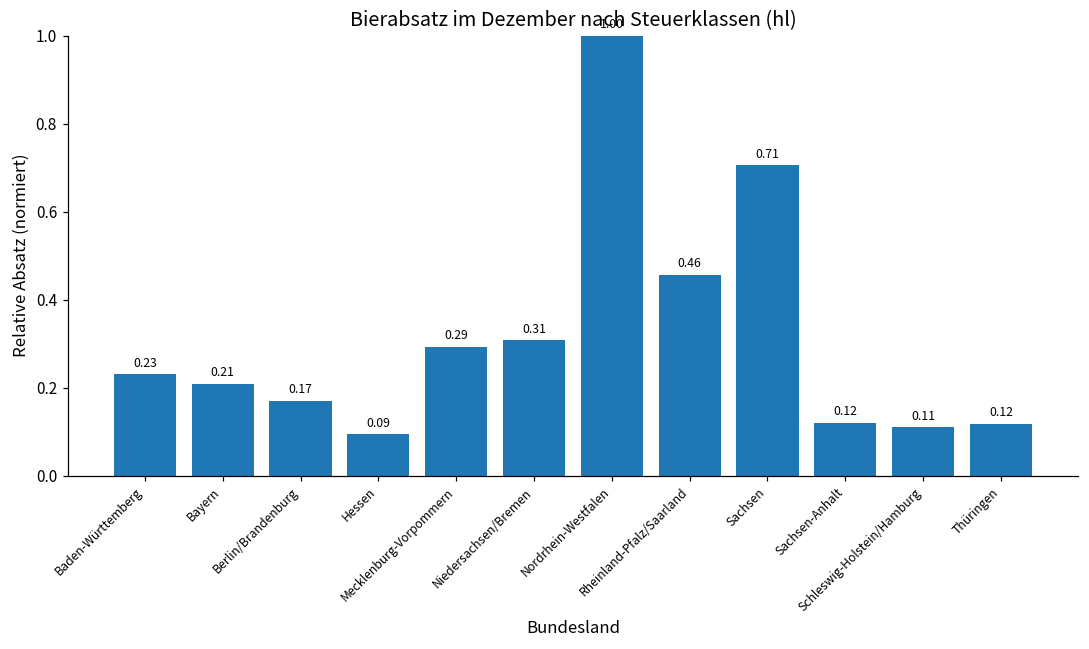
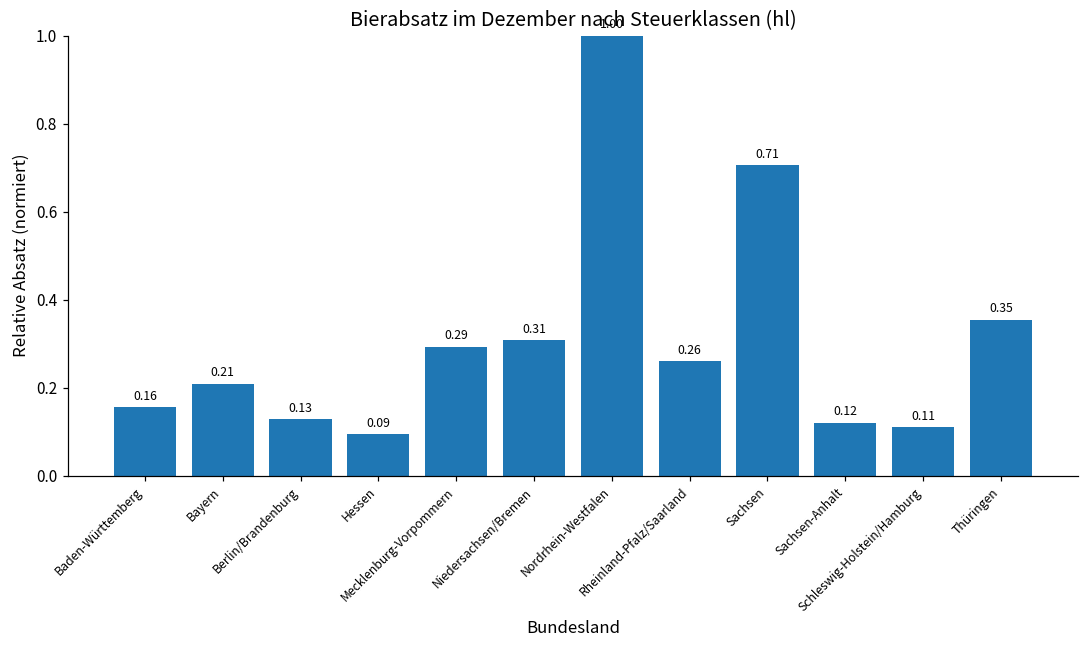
  {
-   "Baden-Württemberg": 0.23,
+   "Baden-Württemberg": 0.16,
    "Bayern": 0.21,
-   "Berlin/Brandenburg": 0.17,
+   "Berlin/Brandenburg": 0.13,
    "Hessen": 0.09,
    "Mecklenburg-Vorpommern": 0.29,
    "Niedersachsen/Bremen": 0.31,
    "Nordrhein-Westfalen": 1.00,
-   "Rheinland-Pfalz/Saarland": 0.46,
+   "Rheinland-Pfalz/Saarland": 0.26,
    "Sachsen": 0.71,
    "Sachsen-Anhalt": 0.12,
    "Schleswig-Holstein/Hamburg": 0.11,
-   "Thüringen": 0.12
+   "Thüringen": 0.35
  }
